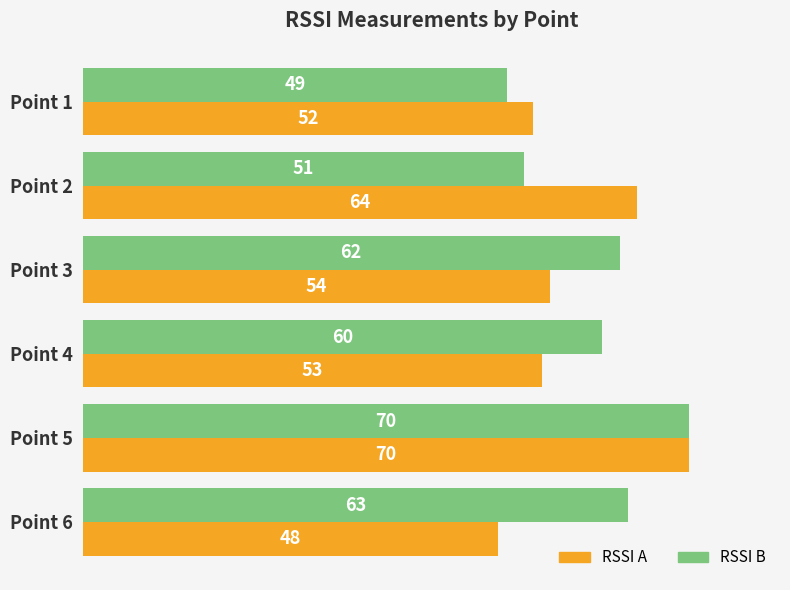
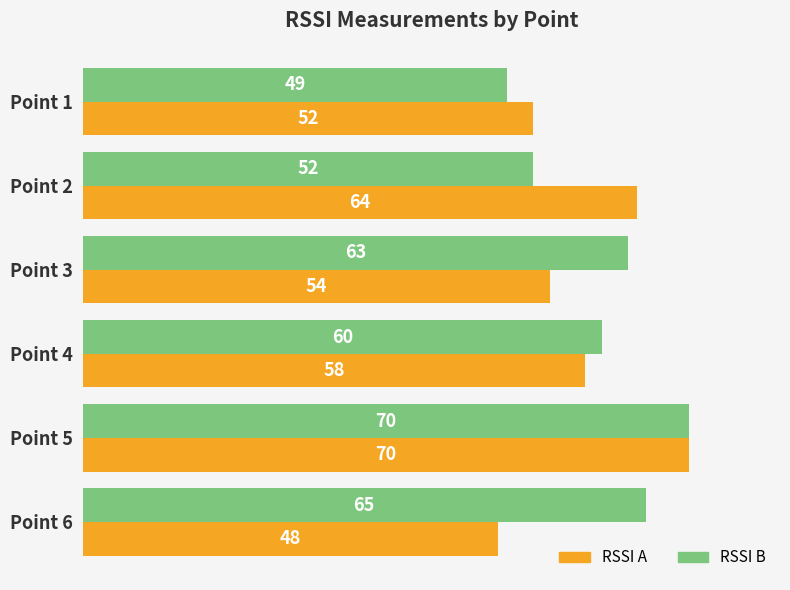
  {
    "RSSI A": {
      "Point 1": 52,
      "Point 2": 64,
      "Point 3": 54,
-     "Point 4": 53,
+     "Point 4": 58,
      "Point 5": 70,
      "Point 6": 48
    },
    "RSSI B": {
      "Point 1": 49,
-     "Point 2": 51,
-     "Point 3": 62,
+     "Point 2": 52,
+     "Point 3": 63,
      "Point 4": 60,
      "Point 5": 70,
-     "Point 6": 63
+     "Point 6": 65
    }
  }
